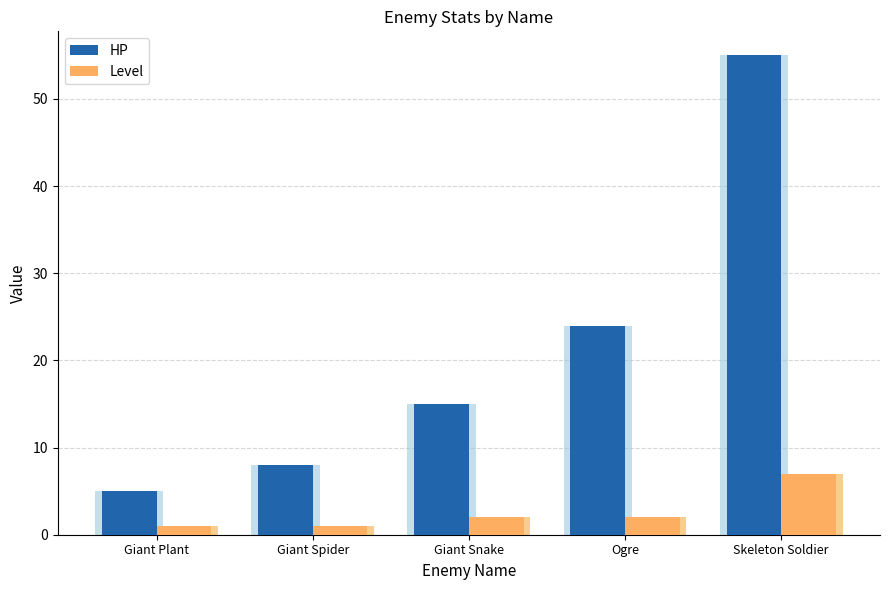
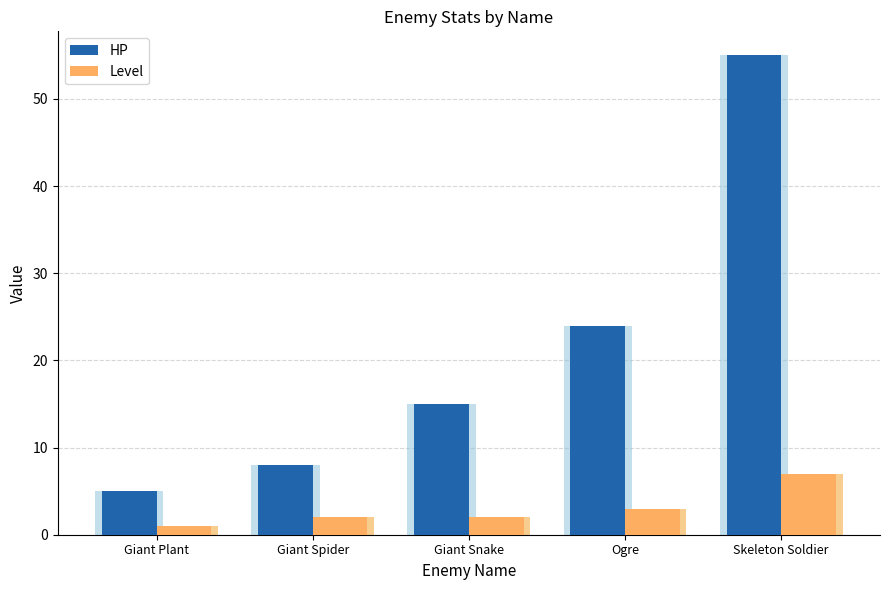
  {
    "HP": {
      "Giant Plant": 5,
      "Giant Spider": 8,
      "Giant Snake": 15,
      "Ogre": 24,
      "Skeleton Soldier": 55
    },
    "Level": {
      "Giant Plant": 1,
-     "Giant Spider": 1,
+     "Giant Spider": 2,
      "Giant Snake": 2,
-     "Ogre": 2,
+     "Ogre": 3,
      "Skeleton Soldier": 7
    }
  }
